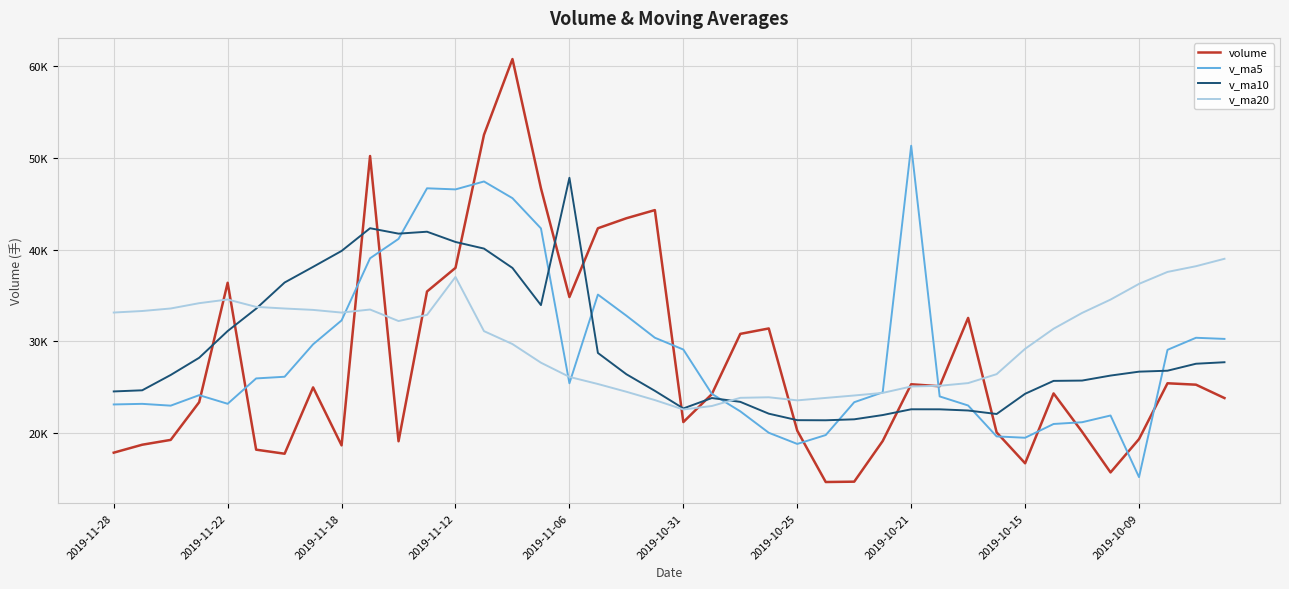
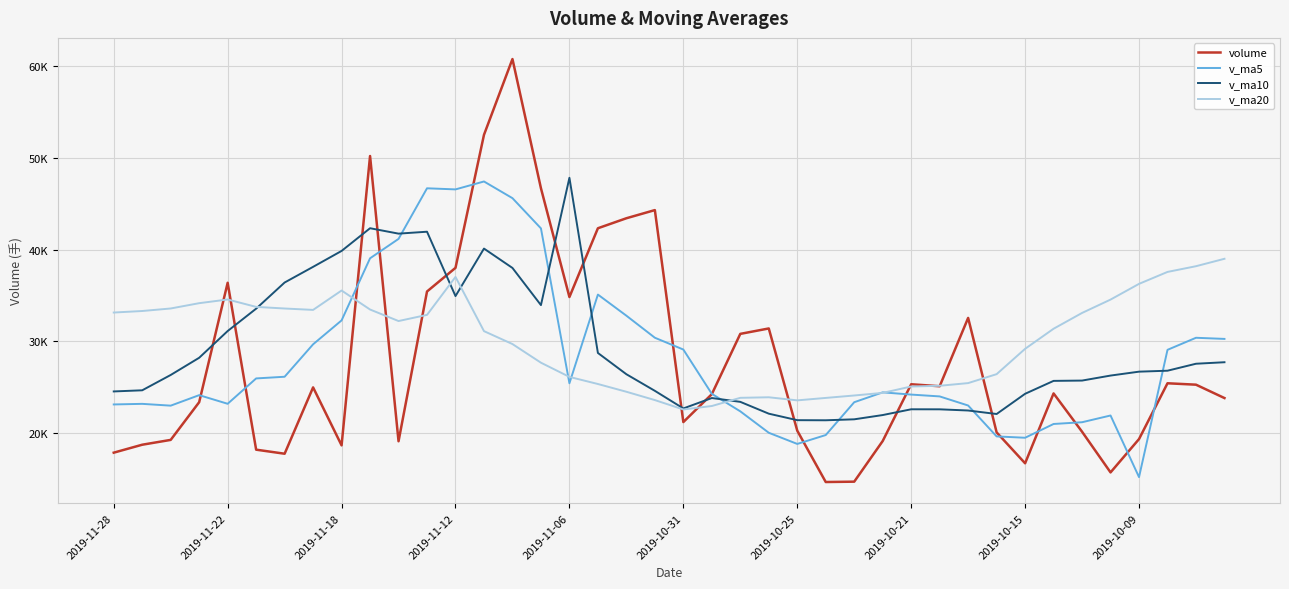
  {
    "volume": {
      "2019-11-28": 18000,
      "2019-11-22": 36000,
      "2019-11-18": 19000,
      "2019-11-12": 38000,
      "2019-11-06": 35000,
      "2019-10-31": 21000,
      "2019-10-25": 20000,
      "2019-10-15": 17000,
      "2019-10-09": 19000
    },
    "v_ma5": {
      "2019-11-28": 23000,
      "2019-11-22": 23000,
      "2019-11-18": 32000,
      "2019-11-12": 47000,
      "2019-11-06": 25000,
      "2019-10-31": 29000,
      "2019-10-25": 19000,
-     "2019-10-21": 51000,
+     "2019-10-21": 24000,
      "2019-10-15": 19000,
      "2019-10-09": 15000
    },
    "v_ma10": {
      "2019-11-28": 25000,
      "2019-11-22": 31000,
      "2019-11-18": 40000,
-     "2019-11-12": 41000,
+     "2019-11-12": 35000,
      "2019-11-06": 48000,
      "2019-10-25": 21000,
      "2019-10-21": 23000,
      "2019-10-15": 24000,
      "2019-10-09": 27000
    },
    "v_ma20": {
      "2019-11-28": 33000,
      "2019-11-22": 35000,
-     "2019-11-18": 33000,
+     "2019-11-18": 36000,
      "2019-11-12": 37000,
      "2019-11-06": 26000,
      "2019-10-25": 24000,
      "2019-10-15": 29000,
      "2019-10-09": 36000
    }
  }
